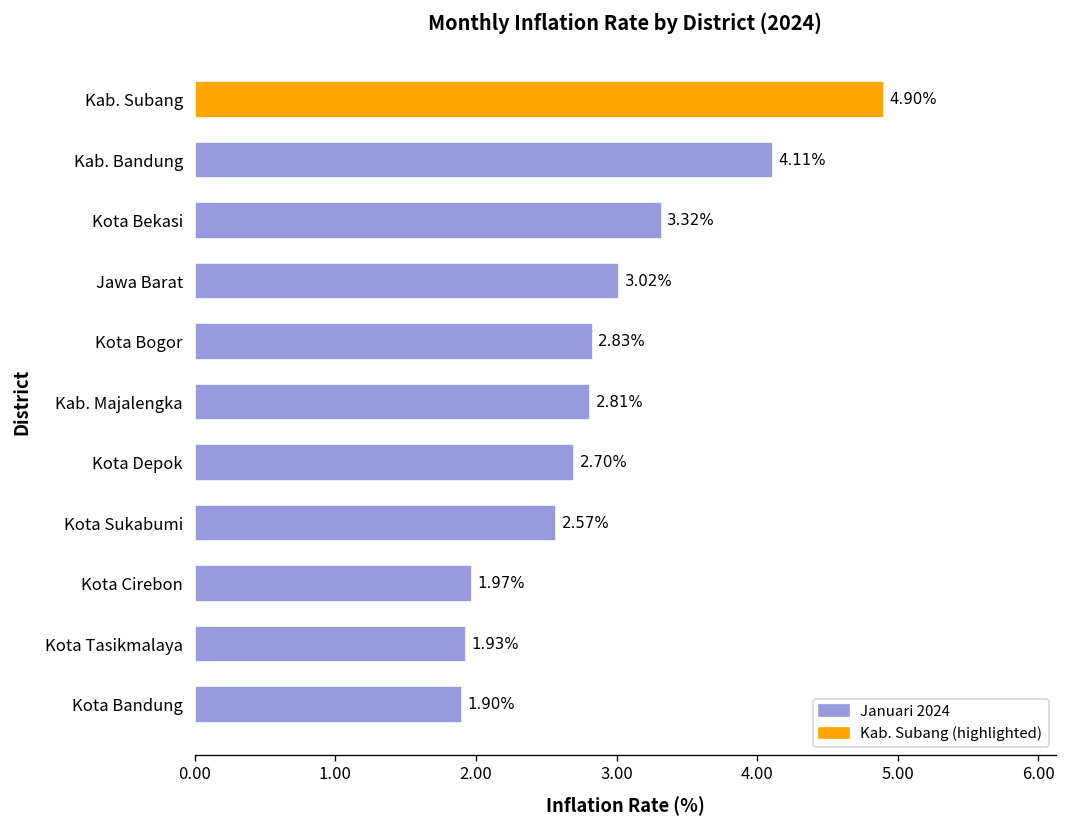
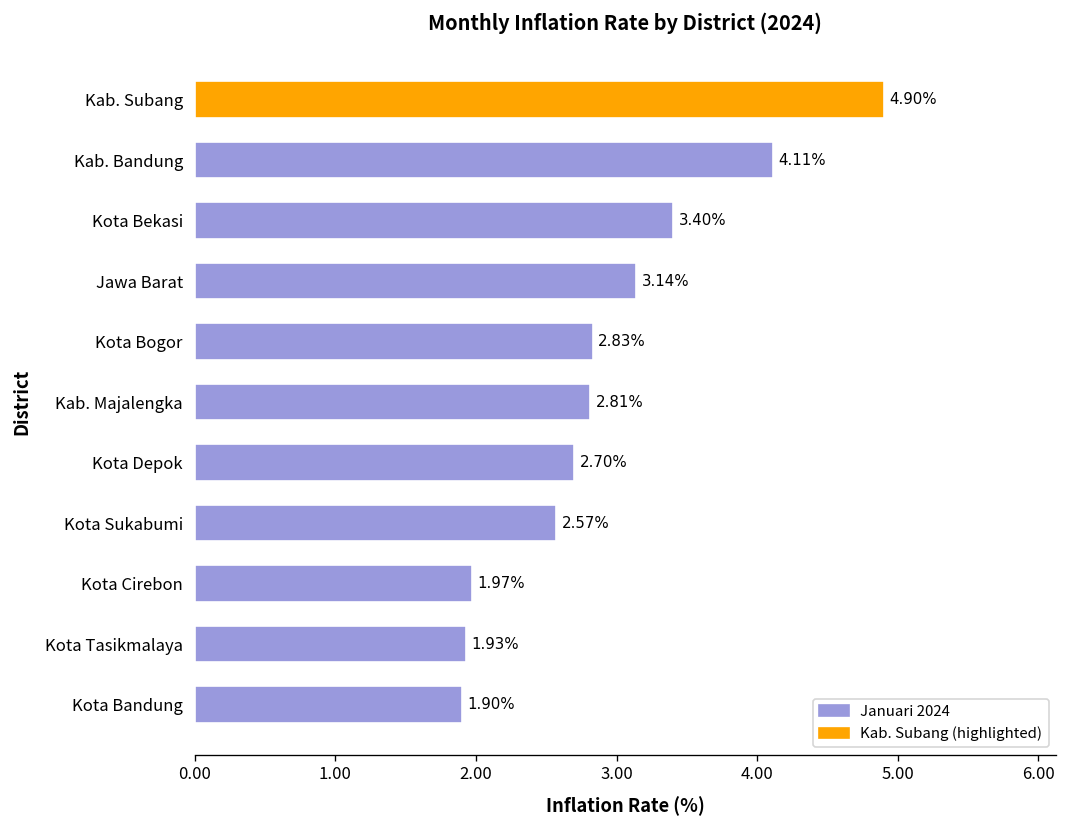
  {
    "Kab. Subang": "4.90%",
    "Kab. Bandung": "4.11%",
-   "Kota Bekasi": "3.32%",
-   "Jawa Barat": "3.02%",
+   "Kota Bekasi": "3.40%",
+   "Jawa Barat": "3.14%",
    "Kota Bogor": "2.83%",
    "Kab. Majalengka": "2.81%",
    "Kota Depok": "2.70%",
    "Kota Sukabumi": "2.57%",
    "Kota Cirebon": "1.97%",
    "Kota Tasikmalaya": "1.93%",
    "Kota Bandung": "1.90%"
  }
